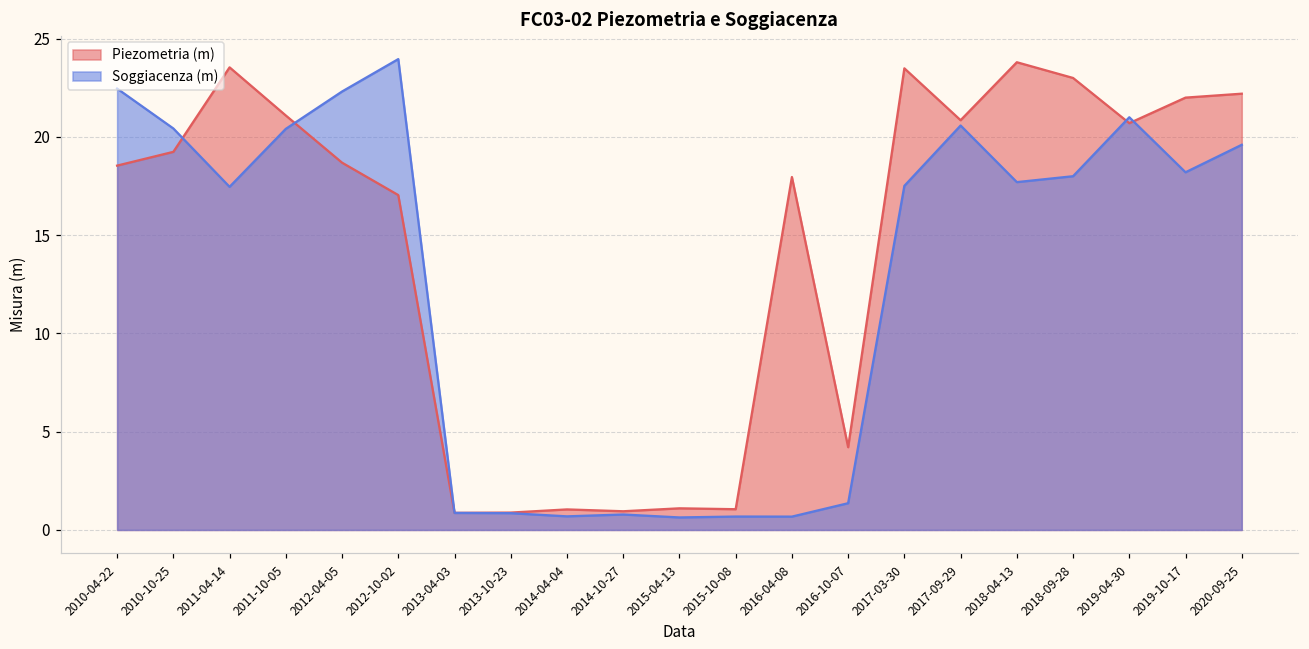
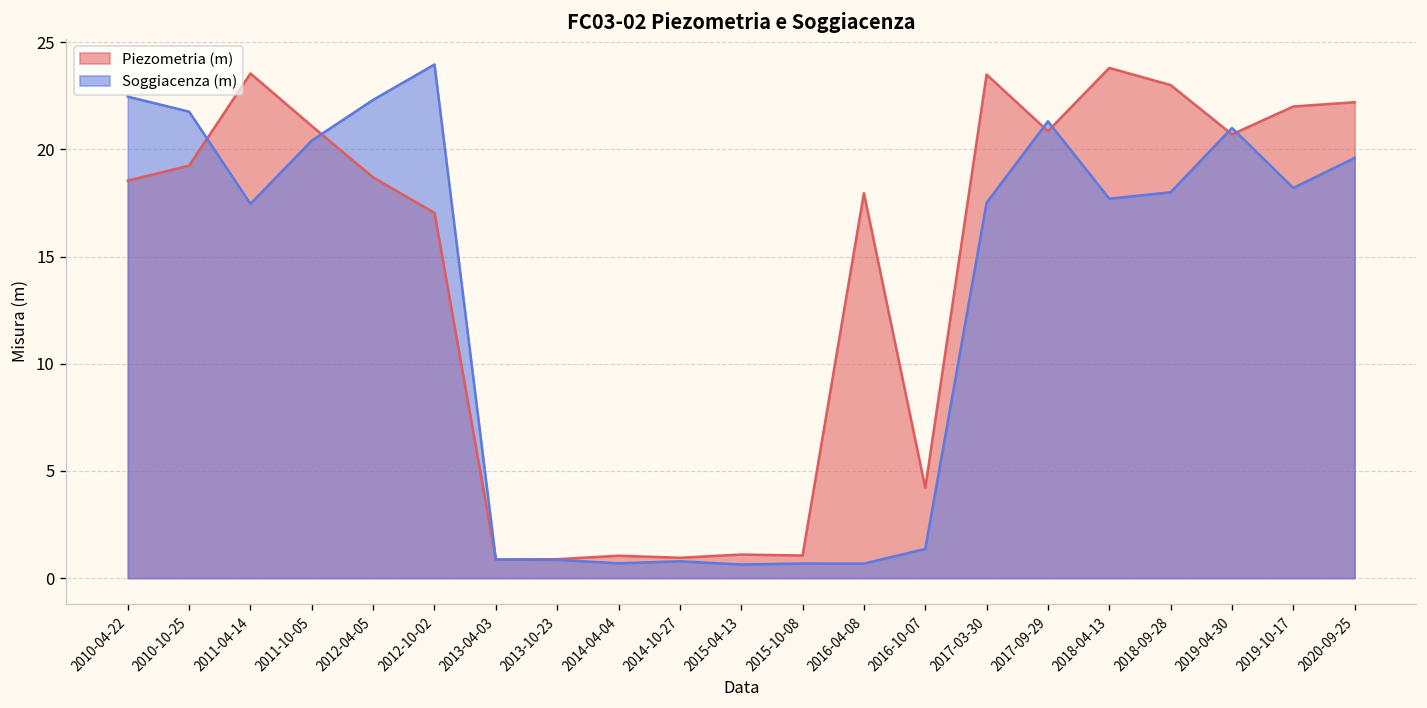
  {
    "Piezometria (m)": {
      "2010-04-22": 18.5,
      "2010-10-25": 19.2,
      "2011-04-14": 23.5,
      "2011-10-05": 21.1,
      "2012-04-05": 18.7,
      "2012-10-02": 17.0,
      "2014-04-04": 1.0,
      "2014-10-27": 1.0,
      "2015-04-13": 1.1,
      "2015-10-08": 1.1,
      "2016-04-08": 18.0,
      "2016-10-07": 4.2,
      "2017-03-30": 23.5,
      "2017-09-29": 20.9,
      "2018-04-13": 23.8,
      "2018-09-28": 23.0,
      "2019-04-30": 20.7,
      "2019-10-17": 22.0,
      "2020-09-25": 22.2
    },
    "Soggiacenza (m)": {
-     "2010-10-25": 20.4,
+     "2010-10-25": 21.8,
      "2011-04-14": 17.5,
      "2011-10-05": 20.4,
      "2012-04-05": 22.3,
      "2012-10-02": 24.0,
      "2014-04-04": 0.7,
      "2014-10-27": 0.8,
      "2015-04-13": 0.6,
      "2015-10-08": 0.7,
      "2016-04-08": 0.7,
      "2016-10-07": 1.4,
      "2017-03-30": 17.5,
-     "2017-09-29": 20.6,
+     "2017-09-29": 21.3,
      "2018-04-13": 17.7,
      "2018-09-28": 18.0,
      "2019-04-30": 21.0,
      "2019-10-17": 18.2,
      "2020-09-25": 19.6
    }
  }
